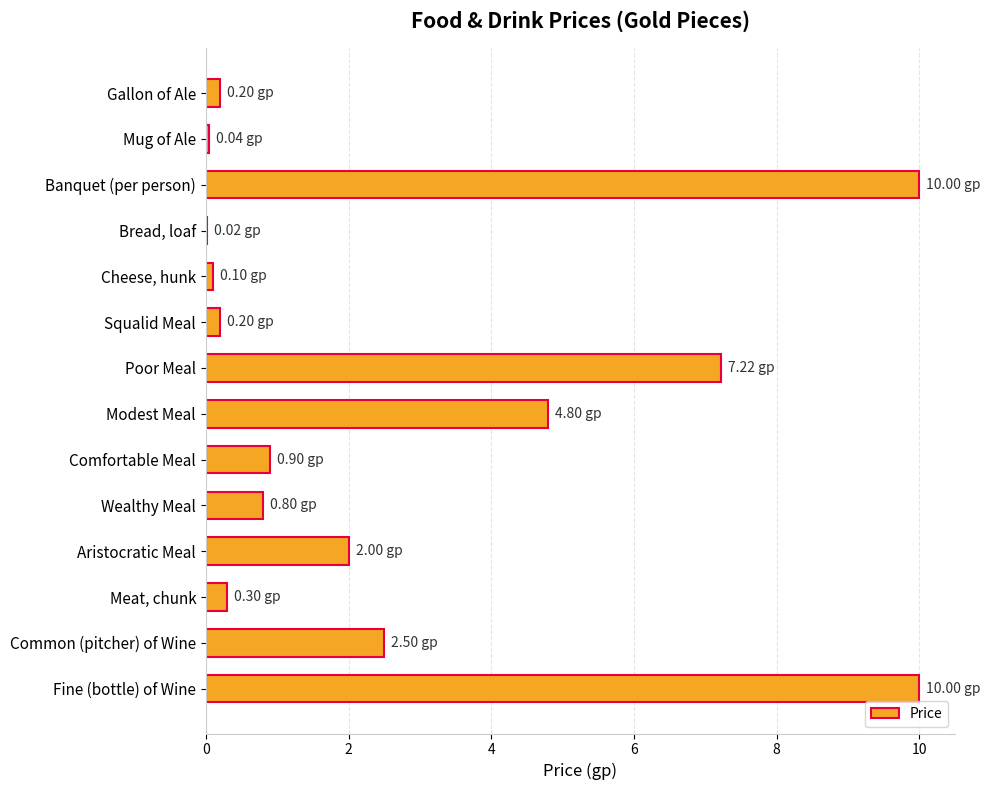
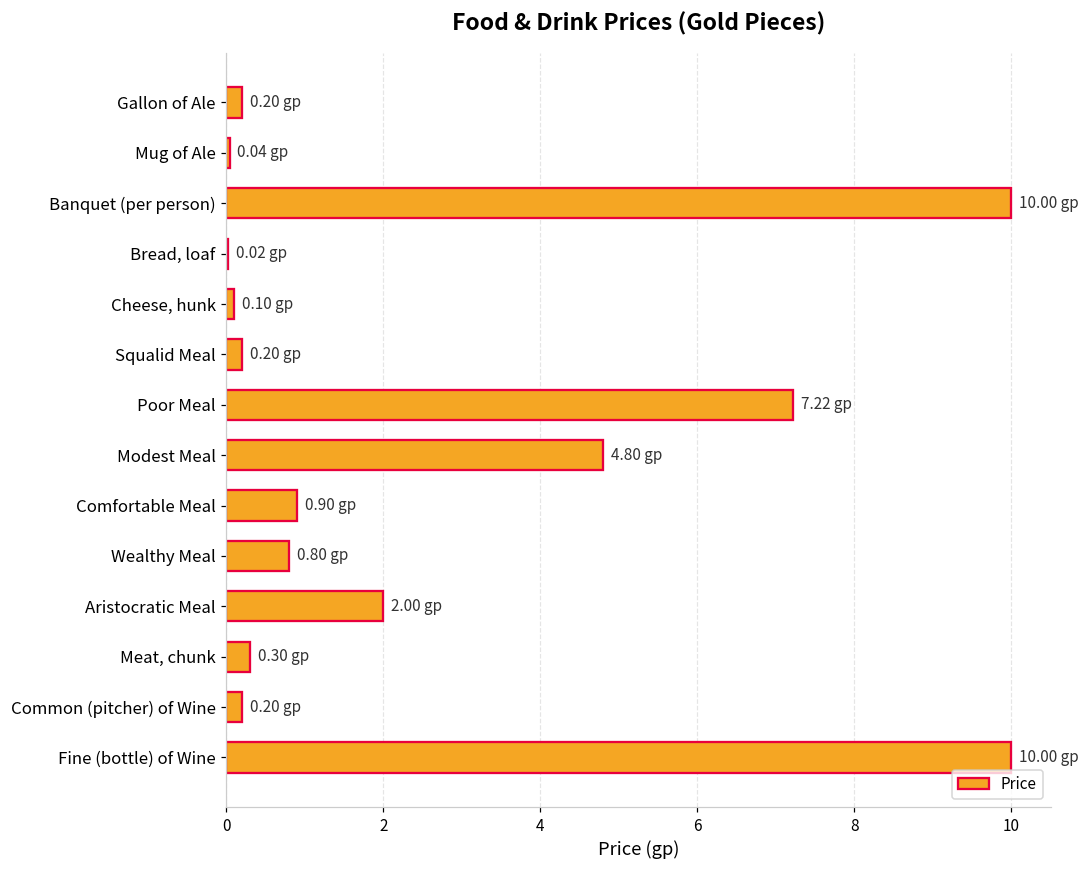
  {
    "Gallon of Ale": 0.20,
    "Mug of Ale": 0.04,
    "Banquet (per person)": 10.00,
    "Bread, loaf": 0.02,
    "Cheese, hunk": 0.10,
    "Squalid Meal": 0.20,
    "Poor Meal": 7.22,
    "Modest Meal": 4.80,
    "Comfortable Meal": 0.90,
    "Wealthy Meal": 0.80,
    "Aristocratic Meal": 2.00,
    "Meat, chunk": 0.30,
-   "Common (pitcher) of Wine": 2.50,
+   "Common (pitcher) of Wine": 0.20,
    "Fine (bottle) of Wine": 10.00
  }
